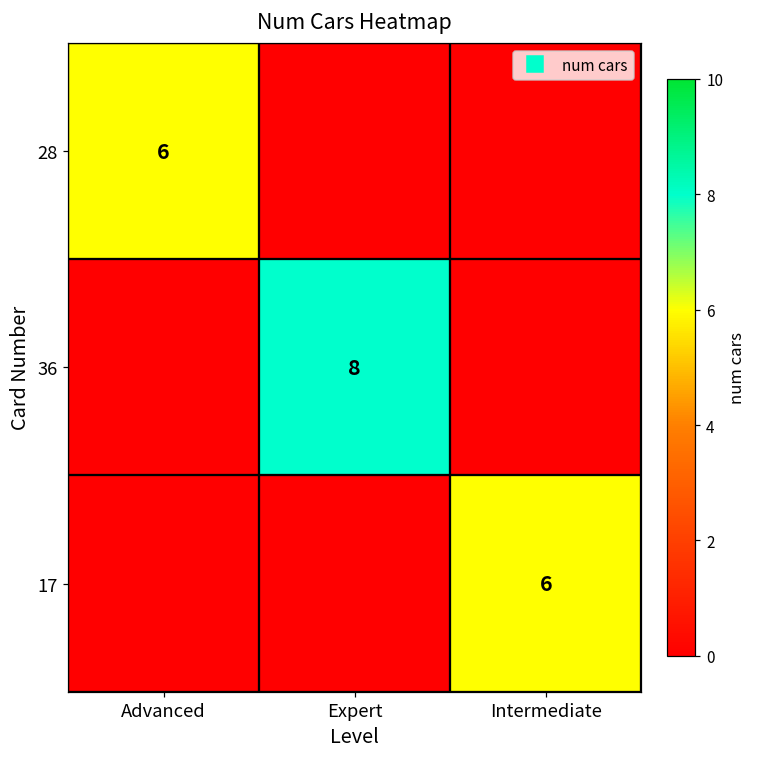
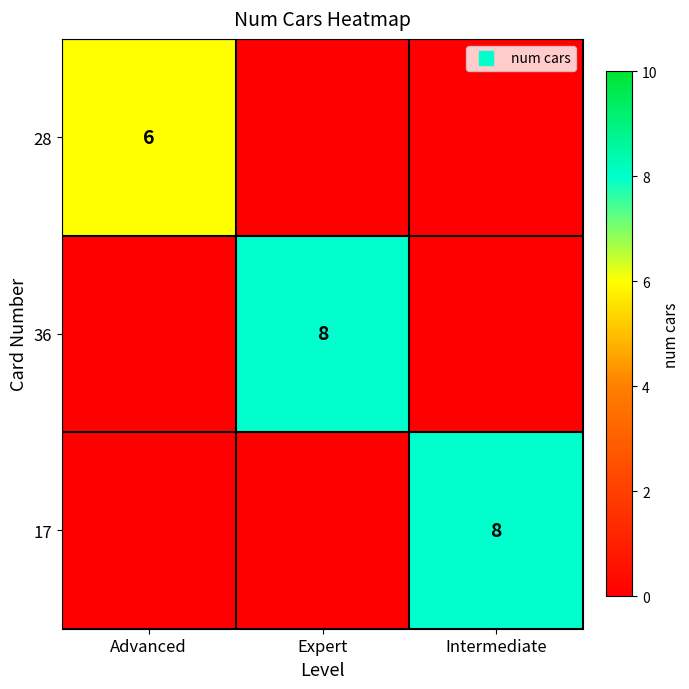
  {
    "28": {
      "Advanced": 6
    },
    "36": {
      "Expert": 8
    },
    "17": {
-     "Intermediate": 6
+     "Intermediate": 8
    }
  }
